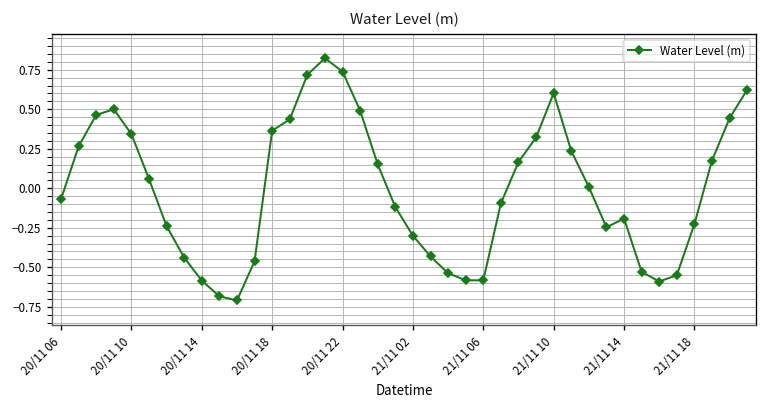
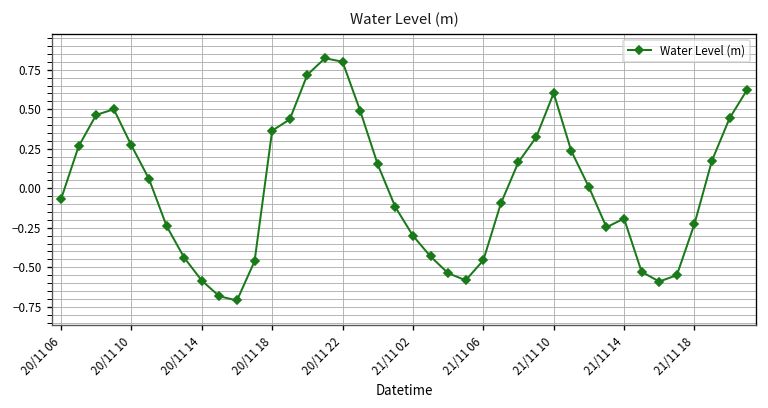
  {
    "20/11 06": -0.07,
-   "20/11 10": 0.34,
+   "20/11 10": 0.27,
    "20/11 14": -0.58,
    "20/11 18": 0.36,
-   "20/11 22": 0.74,
+   "20/11 22": 0.80,
    "21/11 02": -0.30,
-   "21/11 06": -0.58,
+   "21/11 06": -0.46,
    "21/11 10": 0.60,
    "21/11 14": -0.19,
    "21/11 18": -0.23
  }
